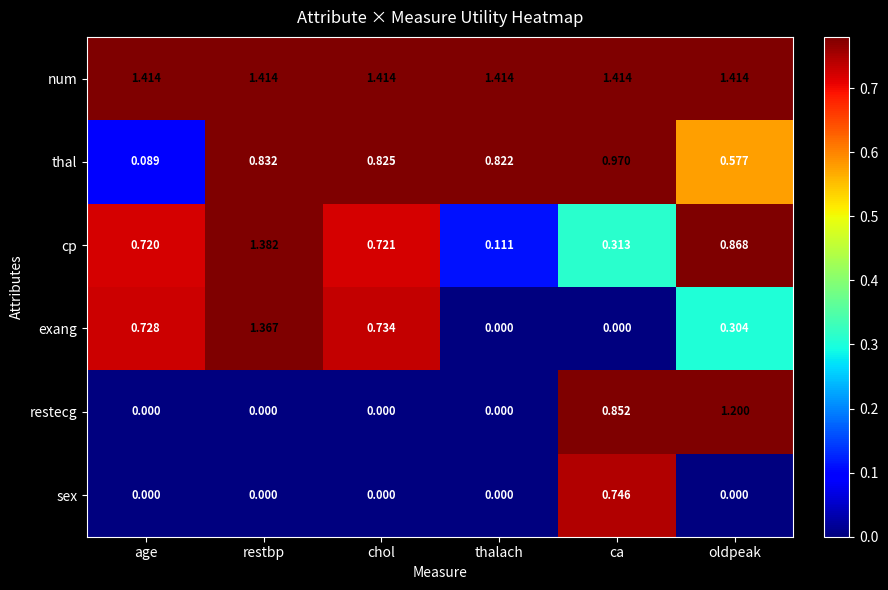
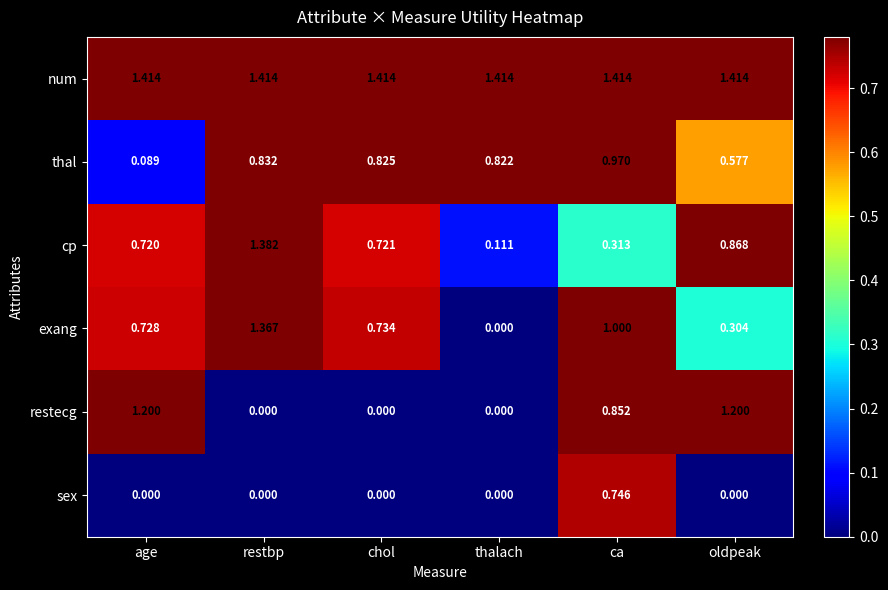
  {
    "num": {
      "age": 1.414,
      "restbp": 1.414,
      "chol": 1.414,
      "thalach": 1.414,
      "ca": 1.414,
      "oldpeak": 1.414
    },
    "thal": {
      "age": 0.089,
      "restbp": 0.832,
      "chol": 0.825,
      "thalach": 0.822,
      "ca": 0.970,
      "oldpeak": 0.577
    },
    "cp": {
      "age": 0.720,
      "restbp": 1.382,
      "chol": 0.721,
      "thalach": 0.111,
      "ca": 0.313,
      "oldpeak": 0.868
    },
    "exang": {
      "age": 0.728,
      "restbp": 1.367,
      "chol": 0.734,
      "thalach": 0.000,
-     "ca": 0.000,
+     "ca": 1.000,
      "oldpeak": 0.304
    },
    "restecg": {
-     "age": 0.000,
+     "age": 1.200,
      "restbp": 0.000,
      "chol": 0.000,
      "thalach": 0.000,
      "ca": 0.852,
      "oldpeak": 1.200
    },
    "sex": {
      "age": 0.000,
      "restbp": 0.000,
      "chol": 0.000,
      "thalach": 0.000,
      "ca": 0.746,
      "oldpeak": 0.000
    }
  }
